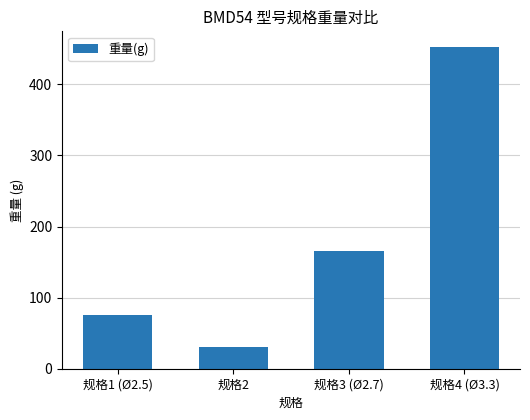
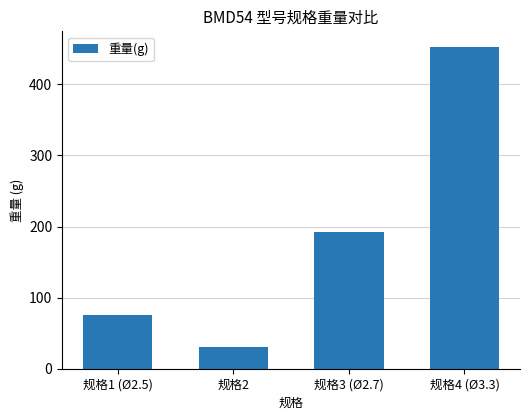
  {
    "规格1 (Ø2.5)": 80,
    "规格2": 30,
-   "规格3 (Ø2.7)": 170,
+   "规格3 (Ø2.7)": 190,
    "规格4 (Ø3.3)": 450
  }
